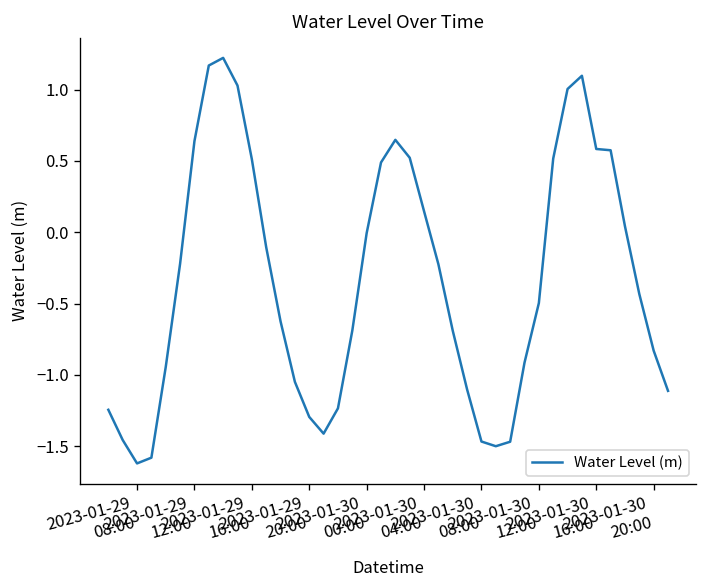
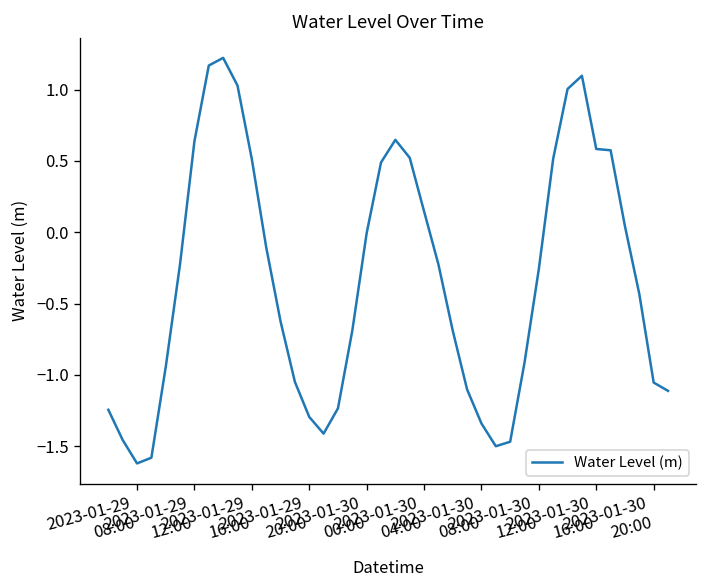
  {
    "2023-01-29 08:00": -1.62,
    "2023-01-29 12:00": 0.64,
    "2023-01-29 16:00": 0.51,
    "2023-01-29 20:00": -1.29,
    "2023-01-30 00:00": -0.01,
    "2023-01-30 04:00": 0.15,
-   "2023-01-30 08:00": -1.47,
-   "2023-01-30 12:00": -0.50,
+   "2023-01-30 08:00": -1.34,
+   "2023-01-30 12:00": -0.26,
    "2023-01-30 16:00": 0.58,
-   "2023-01-30 20:00": -0.83
+   "2023-01-30 20:00": -1.05
  }
